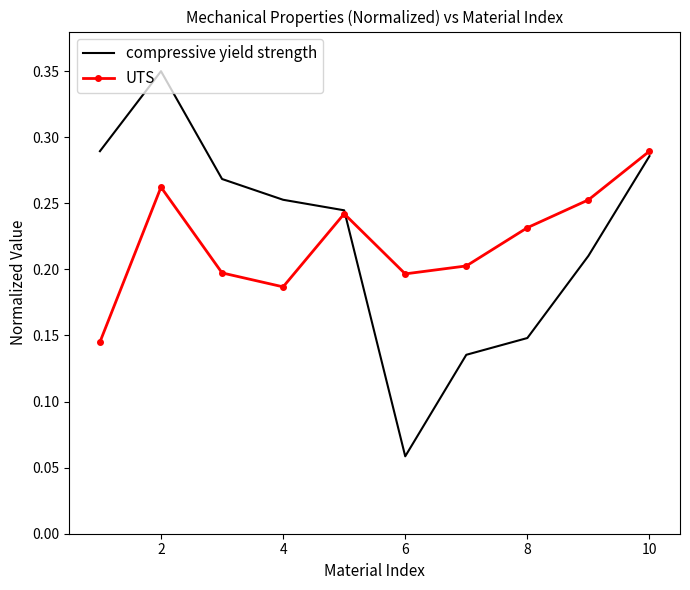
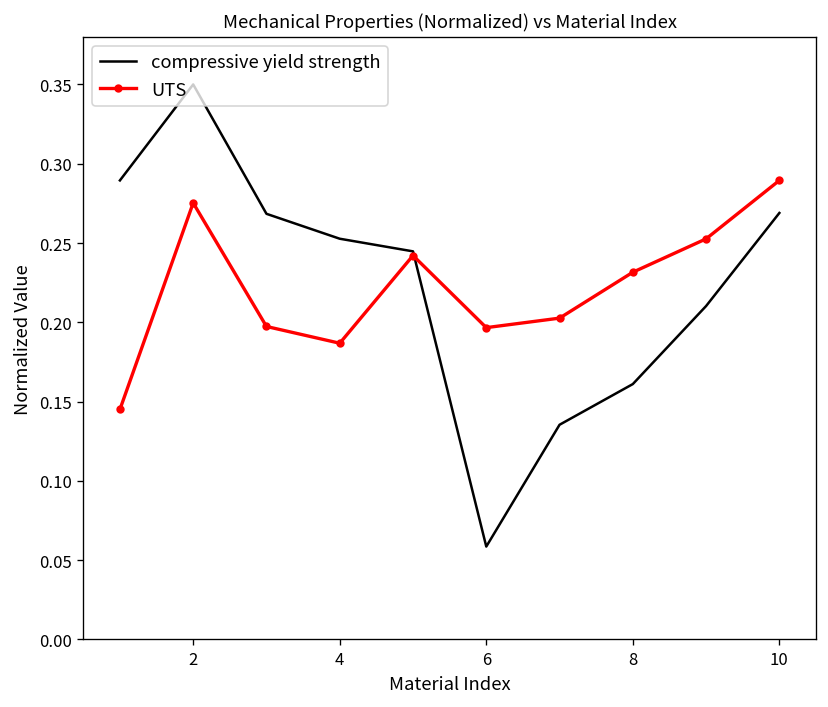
  {
    "compressive yield strength": {
      "4": 0.253,
      "6": 0.059,
-     "8": 0.148,
-     "10": 0.286
+     "8": 0.161,
+     "10": 0.269
    },
    "UTS": {
-     "2": 0.262,
+     "2": 0.275,
      "4": 0.187,
      "6": 0.197,
      "8": 0.232,
      "10": 0.289
    }
  }
